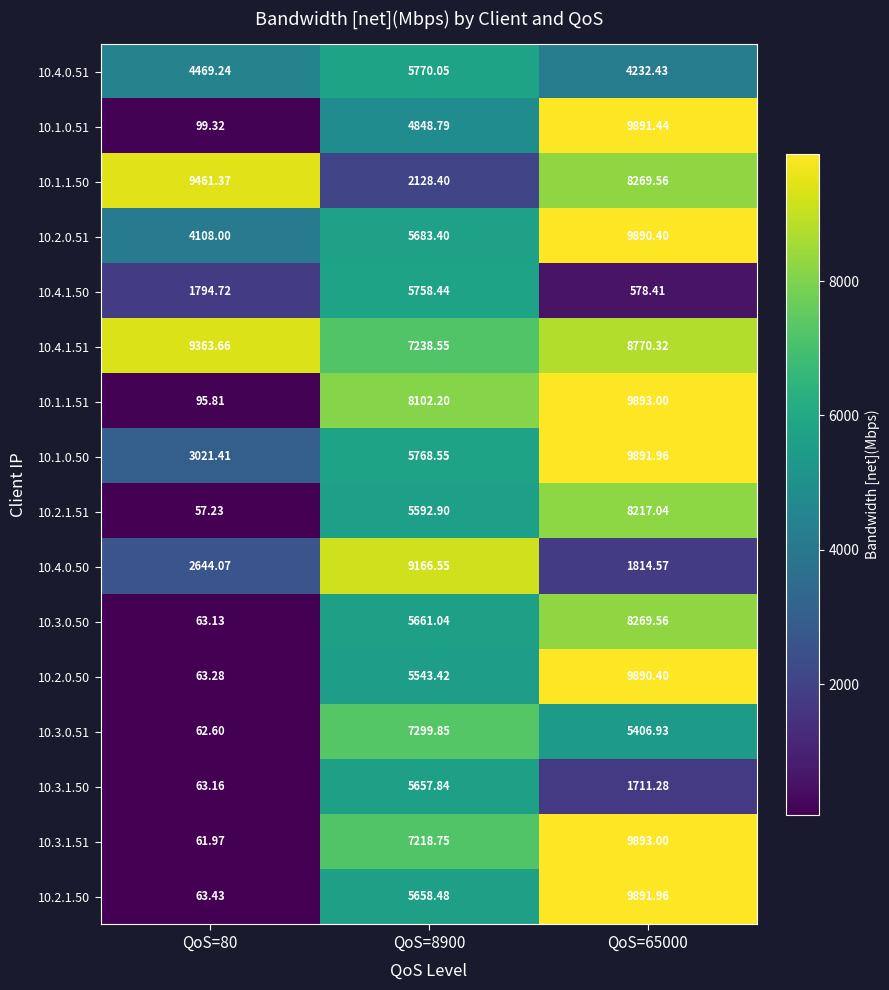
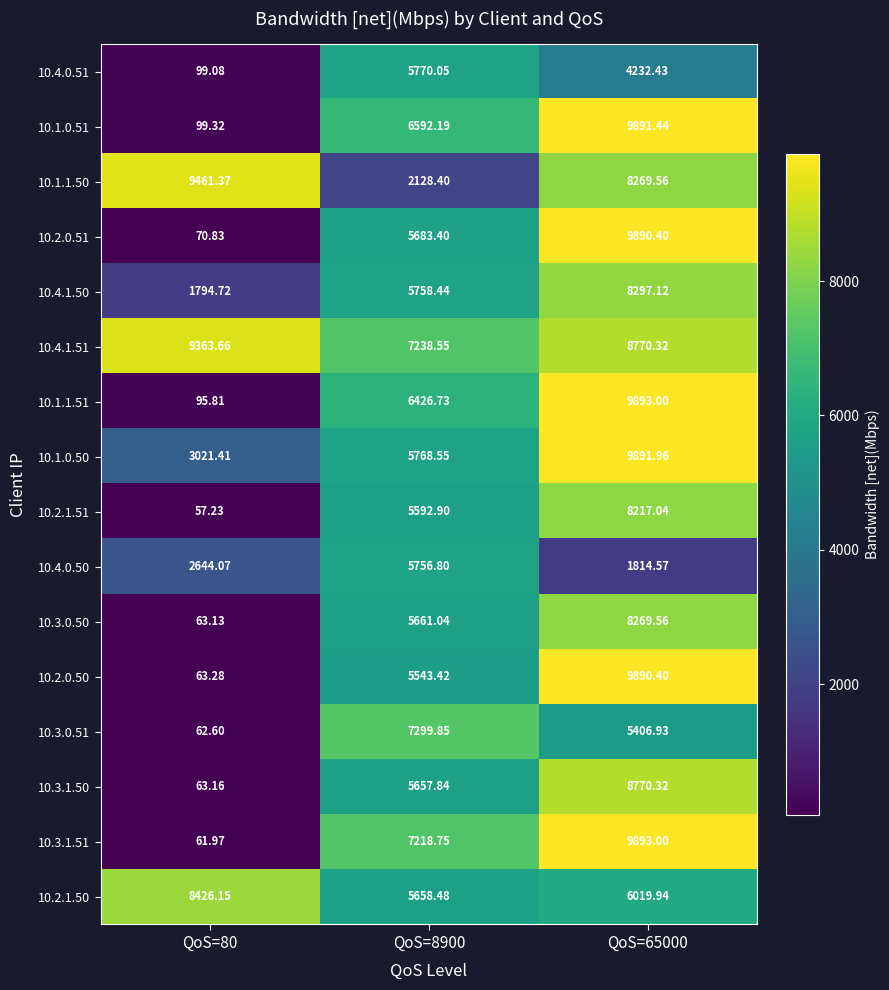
  {
    "10.4.0.51": {
-     "QoS=80": 4469.24,
+     "QoS=80": 99.08,
      "QoS=8900": 5770.05,
      "QoS=65000": 4232.43
    },
    "10.1.0.51": {
      "QoS=80": 99.32,
-     "QoS=8900": 4848.79,
+     "QoS=8900": 6592.19,
      "QoS=65000": 9891.44
    },
    "10.1.1.50": {
      "QoS=80": 9461.37,
      "QoS=8900": 2128.40,
      "QoS=65000": 8269.56
    },
    "10.2.0.51": {
-     "QoS=80": 4108.00,
+     "QoS=80": 70.83,
      "QoS=8900": 5683.40,
      "QoS=65000": 9890.40
    },
    "10.4.1.50": {
      "QoS=80": 1794.72,
      "QoS=8900": 5758.44,
-     "QoS=65000": 578.41
+     "QoS=65000": 8297.12
    },
    "10.4.1.51": {
      "QoS=80": 9363.66,
      "QoS=8900": 7238.55,
      "QoS=65000": 8770.32
    },
    "10.1.1.51": {
      "QoS=80": 95.81,
-     "QoS=8900": 8102.20,
+     "QoS=8900": 6426.73,
      "QoS=65000": 9893.00
    },
    "10.1.0.50": {
      "QoS=80": 3021.41,
      "QoS=8900": 5768.55,
      "QoS=65000": 9891.96
    },
    "10.2.1.51": {
      "QoS=80": 57.23,
      "QoS=8900": 5592.90,
      "QoS=65000": 8217.04
    },
    "10.4.0.50": {
      "QoS=80": 2644.07,
-     "QoS=8900": 9166.55,
+     "QoS=8900": 5756.80,
      "QoS=65000": 1814.57
    },
    "10.3.0.50": {
      "QoS=80": 63.13,
      "QoS=8900": 5661.04,
      "QoS=65000": 8269.56
    },
    "10.2.0.50": {
      "QoS=80": 63.28,
      "QoS=8900": 5543.42,
      "QoS=65000": 9890.40
    },
    "10.3.0.51": {
      "QoS=80": 62.60,
      "QoS=8900": 7299.85,
      "QoS=65000": 5406.93
    },
    "10.3.1.50": {
      "QoS=80": 63.16,
      "QoS=8900": 5657.84,
-     "QoS=65000": 1711.28
+     "QoS=65000": 8770.32
    },
    "10.3.1.51": {
      "QoS=80": 61.97,
      "QoS=8900": 7218.75,
      "QoS=65000": 9893.00
    },
    "10.2.1.50": {
-     "QoS=80": 63.43,
+     "QoS=80": 8426.15,
      "QoS=8900": 5658.48,
-     "QoS=65000": 9891.96
+     "QoS=65000": 6019.94
    }
  }
